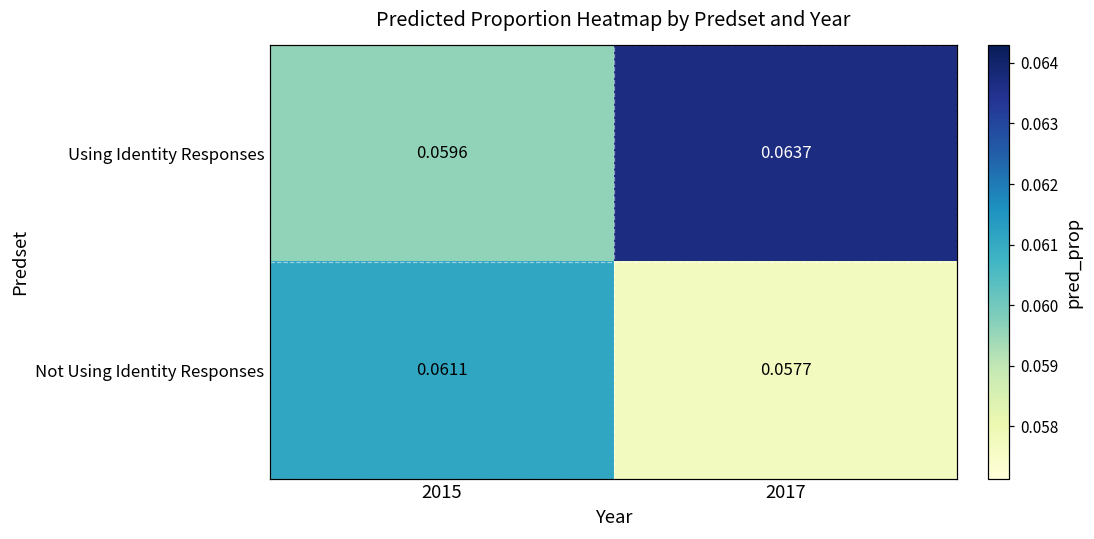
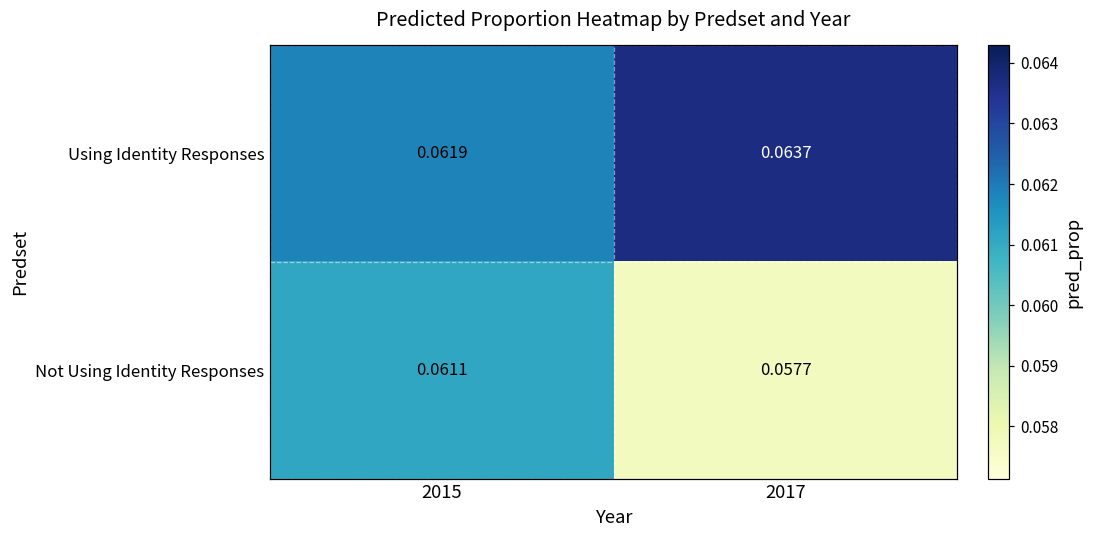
  {
    "Using Identity Responses": {
-     "2015": 0.0596,
+     "2015": 0.0619,
      "2017": 0.0637
    },
    "Not Using Identity Responses": {
      "2015": 0.0611,
      "2017": 0.0577
    }
  }
